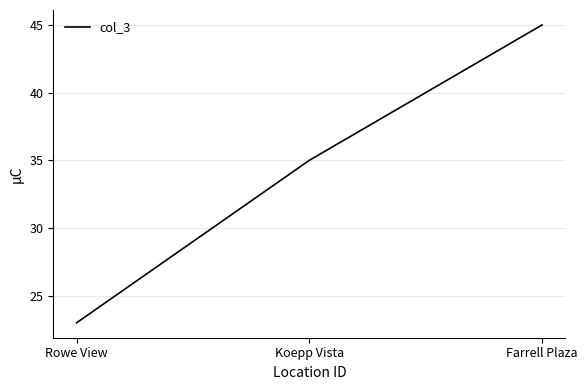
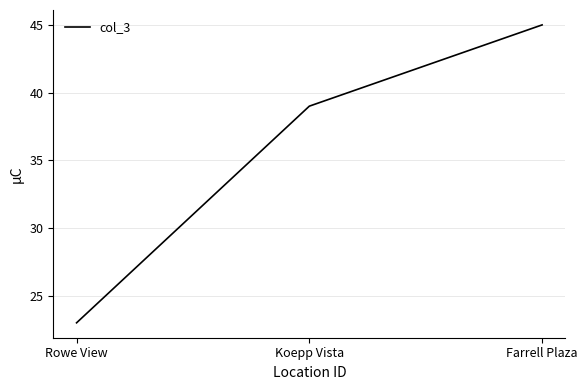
  {
    "Rowe View": 23,
-   "Koepp Vista": 35,
+   "Koepp Vista": 39,
    "Farrell Plaza": 45
  }
